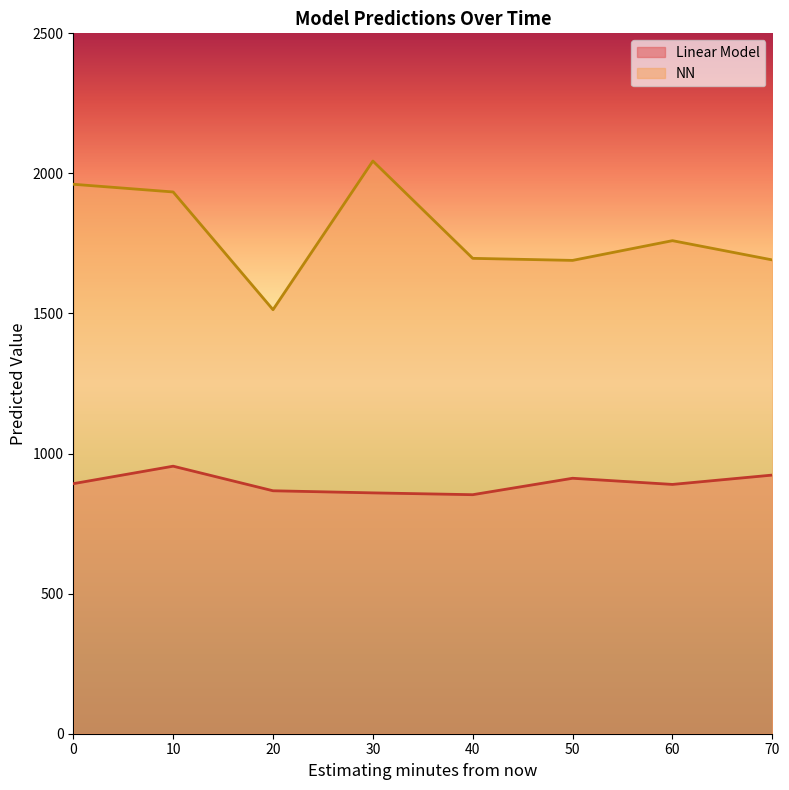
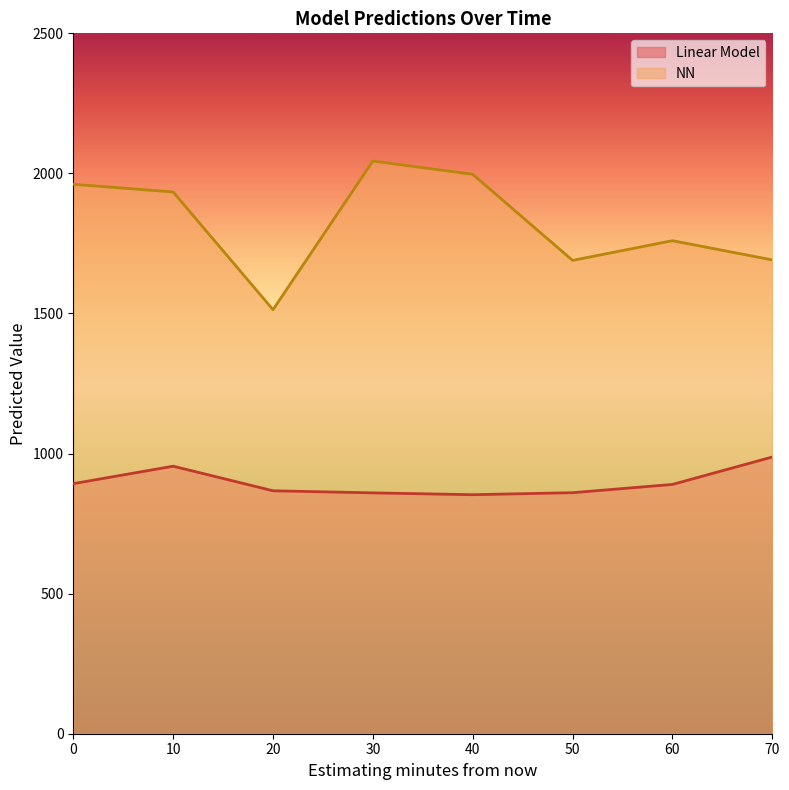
  {
    "Linear Model": {
      "0": 890,
      "10": 950,
      "20": 870,
      "30": 860,
      "40": 850,
-     "50": 910,
+     "50": 860,
      "60": 890,
-     "70": 920
+     "70": 990
    },
    "NN": {
      "0": 1960,
      "10": 1930,
      "20": 1510,
      "30": 2040,
-     "40": 1700,
+     "40": 2000,
      "50": 1690,
      "60": 1760,
      "70": 1690
    }
  }
